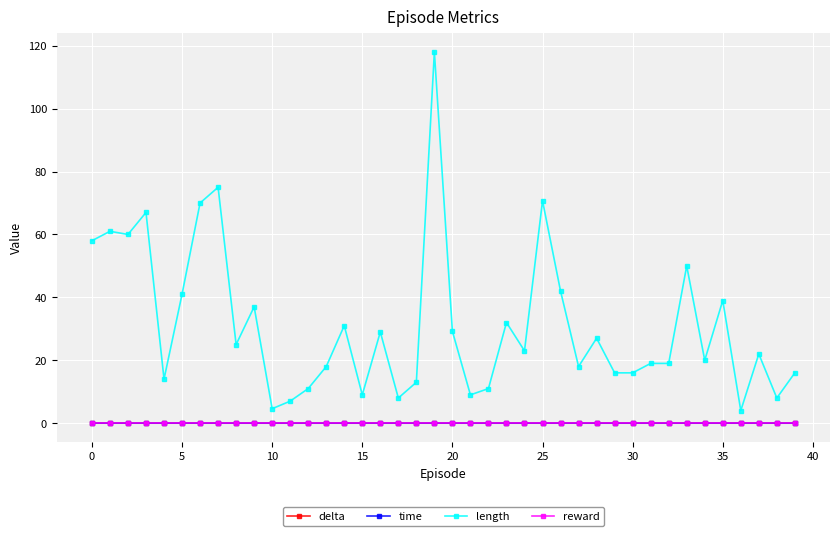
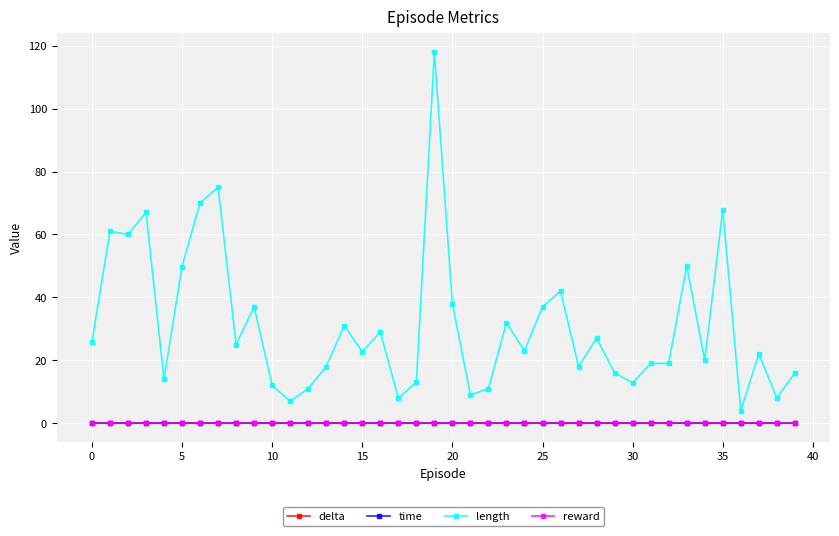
  {
    "reward": {
      "0": 0,
      "5": 0,
      "10": 0,
      "15": 0,
      "20": 0,
      "25": 0,
      "30": 0,
      "35": 0
    },
    "length": {
-     "0": 58,
-     "5": 41,
-     "10": 5,
-     "15": 9,
-     "20": 29,
-     "25": 71,
-     "30": 16,
-     "35": 39
+     "0": 26,
+     "5": 50,
+     "10": 12,
+     "15": 23,
+     "20": 38,
+     "25": 37,
+     "30": 13,
+     "35": 68
    }
  }
